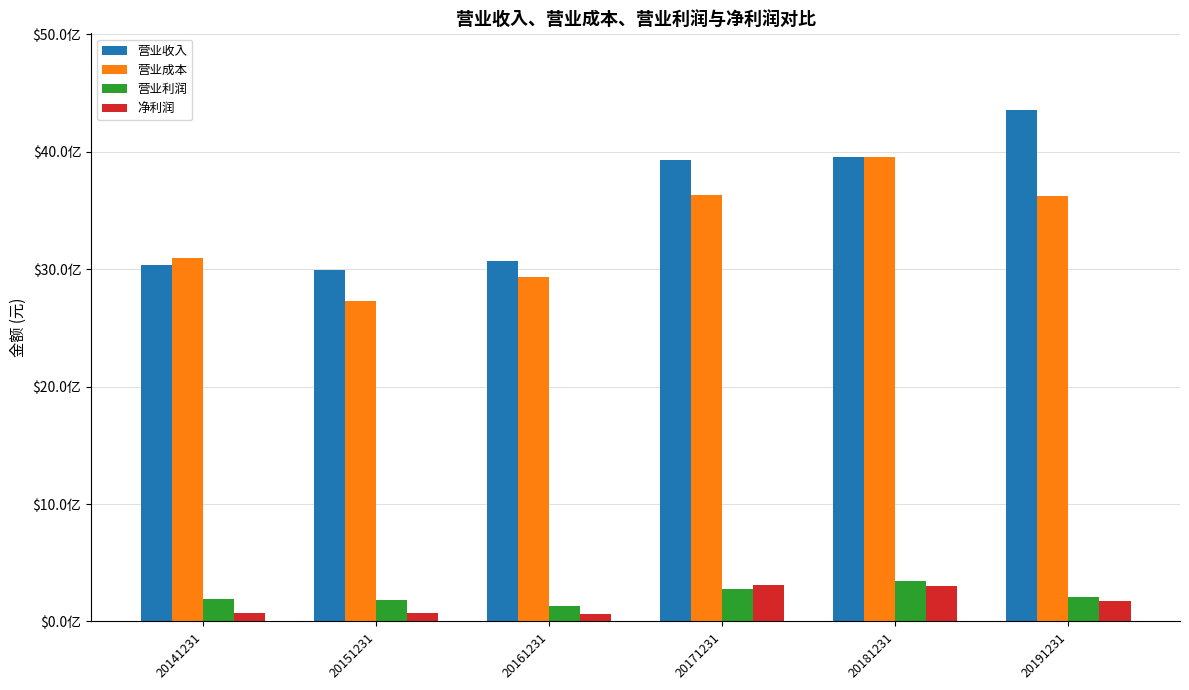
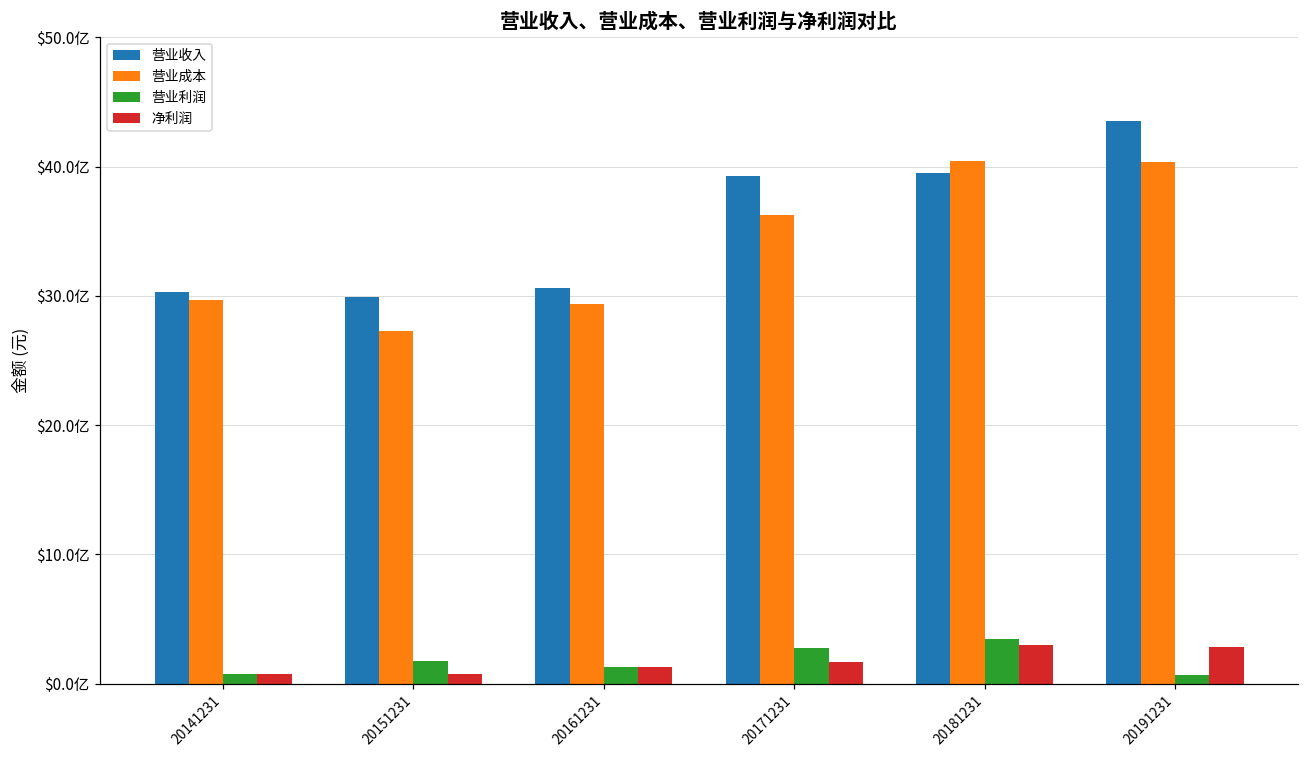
  {
    "营业收入": {
      "20141231": "$30.3亿",
      "20151231": "$29.9亿",
      "20161231": "$30.7亿",
      "20171231": "$39.3亿",
      "20181231": "$39.5亿",
      "20191231": "$43.5亿"
    },
    "营业成本": {
-     "20141231": "$30.9亿",
+     "20141231": "$29.7亿",
      "20151231": "$27.3亿",
      "20161231": "$29.4亿",
      "20171231": "$36.3亿",
-     "20181231": "$39.6亿",
-     "20191231": "$36.2亿"
+     "20181231": "$40.5亿",
+     "20191231": "$40.3亿"
    },
    "营业利润": {
-     "20141231": "$1.9亿",
+     "20141231": "$0.7亿",
      "20151231": "$1.8亿",
      "20161231": "$1.3亿",
      "20171231": "$2.7亿",
      "20181231": "$3.5亿",
-     "20191231": "$2.1亿"
+     "20191231": "$0.7亿"
    },
    "净利润": {
      "20141231": "$0.8亿",
      "20151231": "$0.7亿",
-     "20161231": "$0.6亿",
-     "20171231": "$3.1亿",
+     "20161231": "$1.3亿",
+     "20171231": "$1.7亿",
      "20181231": "$3.0亿",
-     "20191231": "$1.8亿"
+     "20191231": "$2.8亿"
    }
  }
